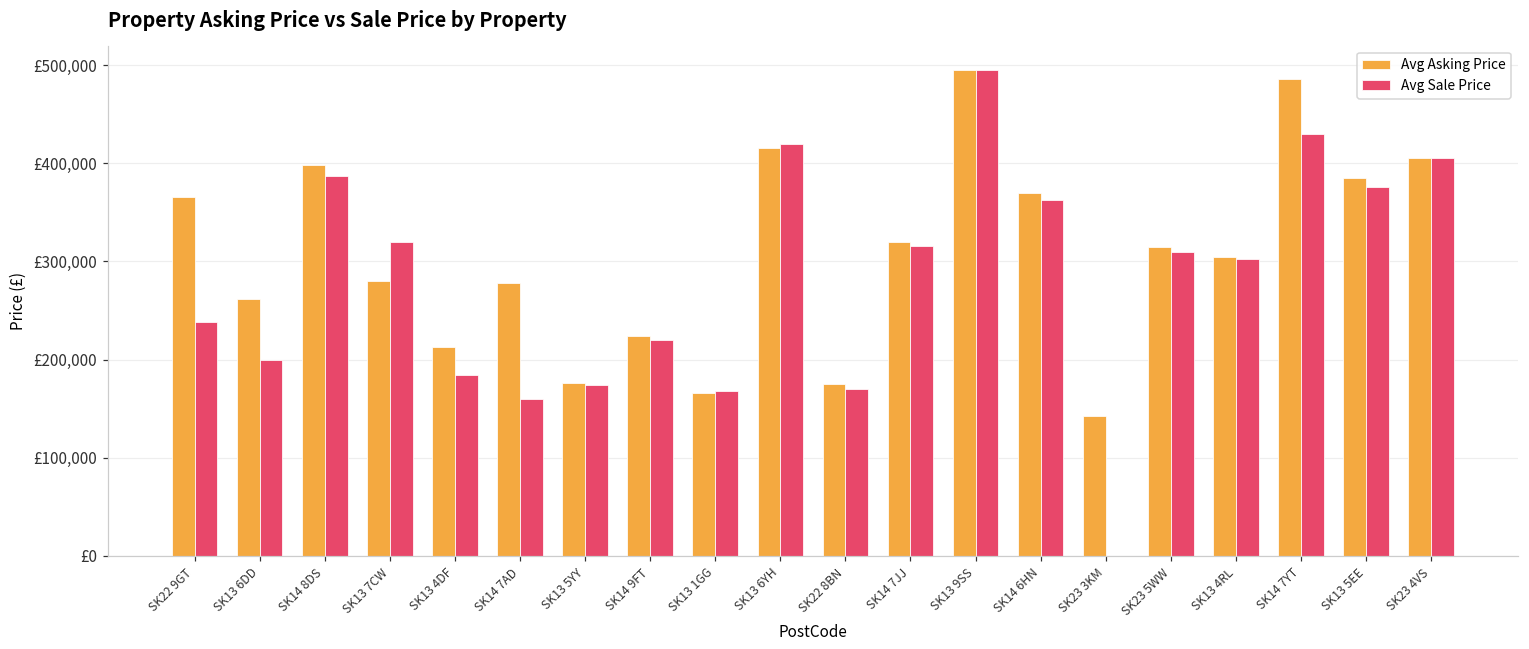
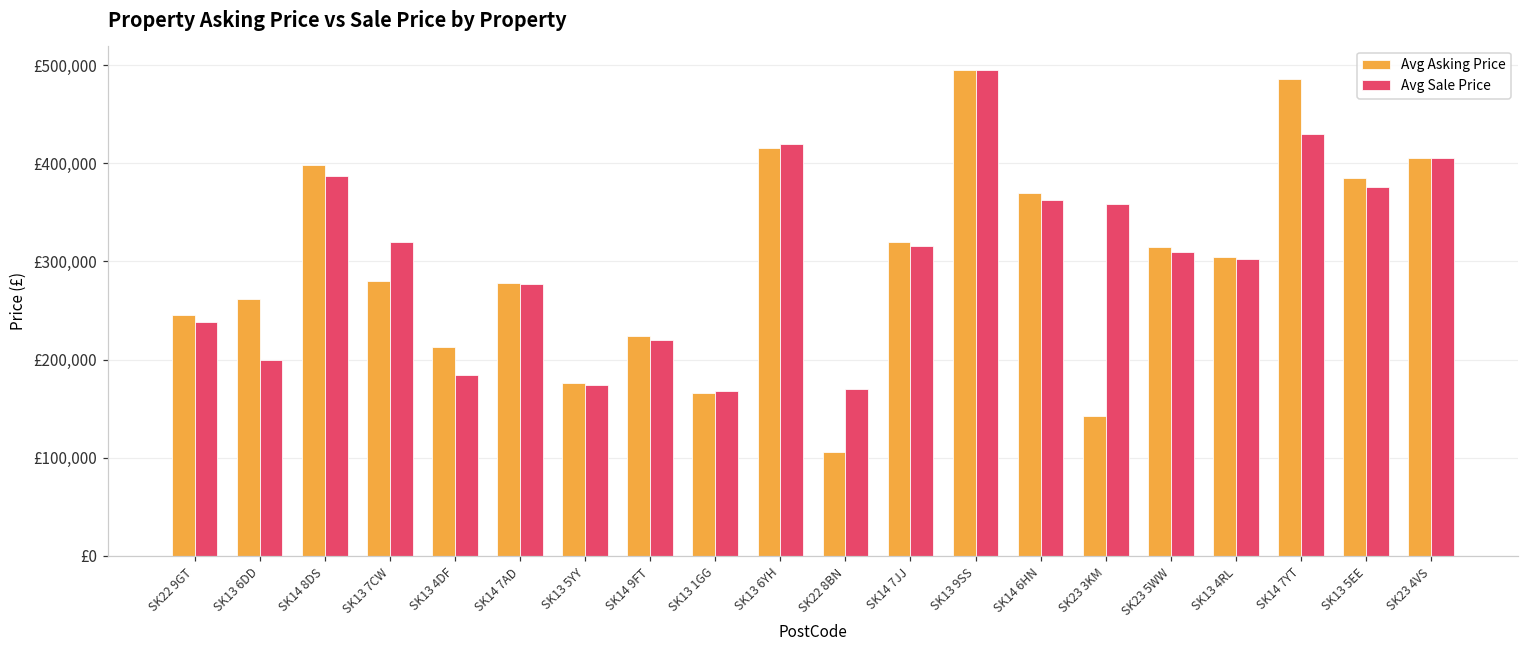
  {
    "Avg Asking Price": {
-     "SK22 9GT": "£370,000",
+     "SK22 9GT": "£250,000",
      "SK13 6DD": "£260,000",
      "SK14 8DS": "£400,000",
      "SK13 7CW": "£280,000",
      "SK13 4DF": "£210,000",
      "SK14 7AD": "£280,000",
      "SK13 5YY": "£180,000",
      "SK14 9FT": "£220,000",
      "SK13 1GG": "£170,000",
      "SK13 6YH": "£420,000",
-     "SK22 8BN": "£180,000",
+     "SK22 8BN": "£110,000",
      "SK14 7JJ": "£320,000",
      "SK13 9SS": "£500,000",
      "SK14 6HN": "£370,000",
      "SK23 3KM": "£140,000",
      "SK23 5WW": "£310,000",
      "SK13 4RL": "£310,000",
      "SK14 7YT": "£490,000",
      "SK13 5EE": "£390,000",
      "SK23 4VS": "£410,000"
    },
    "Avg Sale Price": {
      "SK22 9GT": "£240,000",
      "SK13 6DD": "£200,000",
      "SK14 8DS": "£390,000",
      "SK13 7CW": "£320,000",
      "SK13 4DF": "£180,000",
-     "SK14 7AD": "£160,000",
+     "SK14 7AD": "£280,000",
      "SK13 5YY": "£170,000",
      "SK14 9FT": "£220,000",
      "SK13 1GG": "£170,000",
      "SK13 6YH": "£420,000",
      "SK22 8BN": "£170,000",
      "SK14 7JJ": "£320,000",
      "SK13 9SS": "£500,000",
      "SK14 6HN": "£360,000",
-     "SK23 3KM": "£0",
+     "SK23 3KM": "£360,000",
      "SK23 5WW": "£310,000",
      "SK13 4RL": "£300,000",
      "SK14 7YT": "£430,000",
      "SK13 5EE": "£380,000",
      "SK23 4VS": "£410,000"
    }
  }
